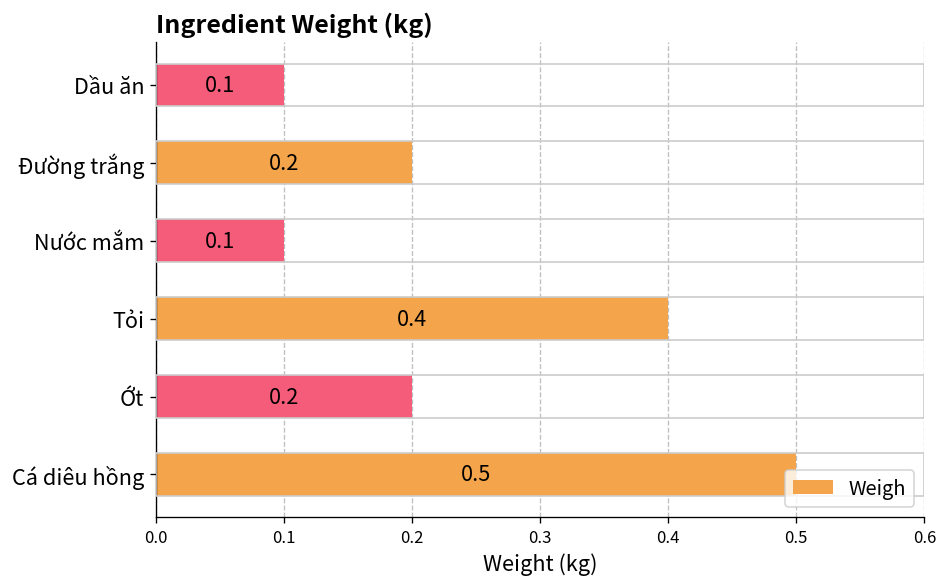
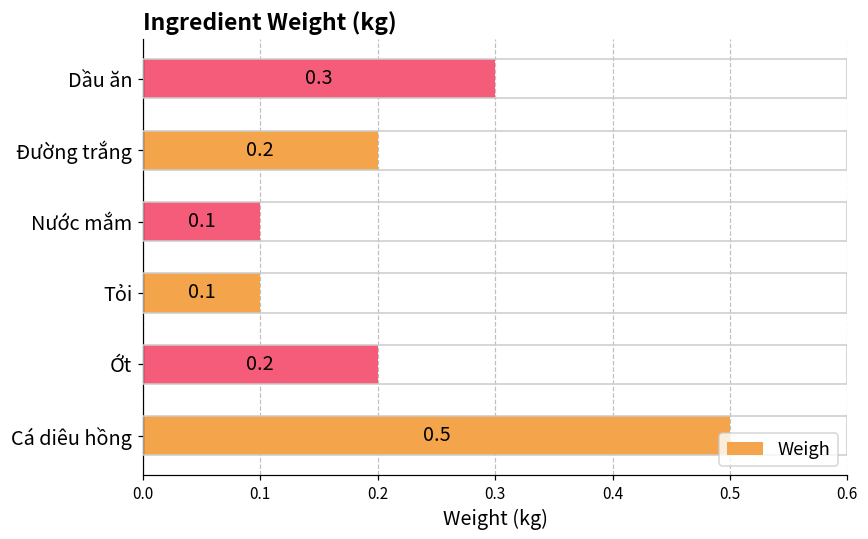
  {
-   "Dầu ăn": 0.1,
+   "Dầu ăn": 0.3,
    "Đường trắng": 0.2,
    "Nước mắm": 0.1,
-   "Tỏi": 0.4,
+   "Tỏi": 0.1,
    "Ớt": 0.2
  }
